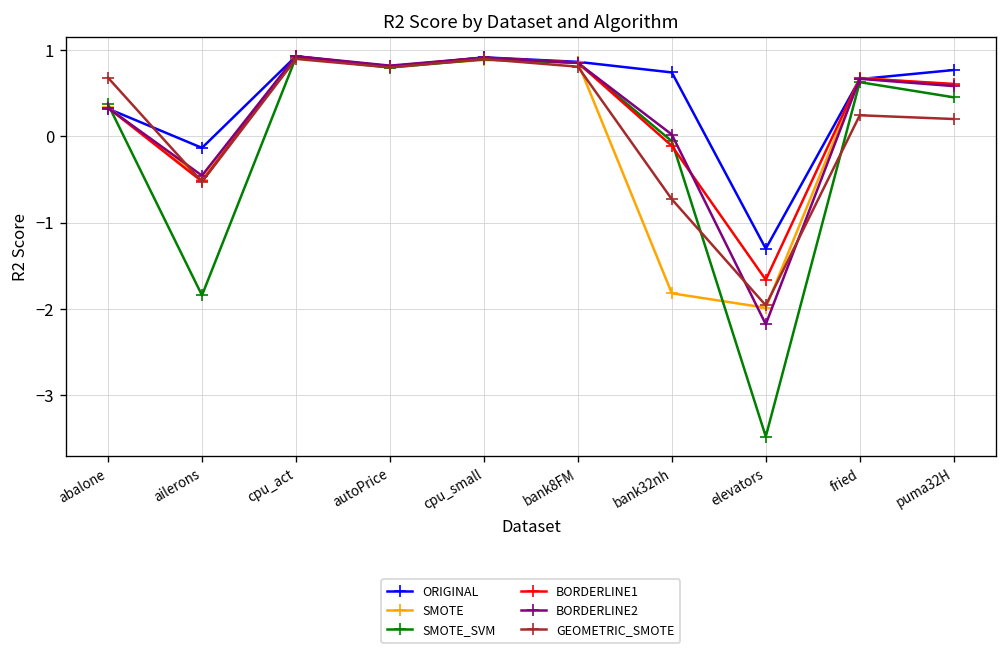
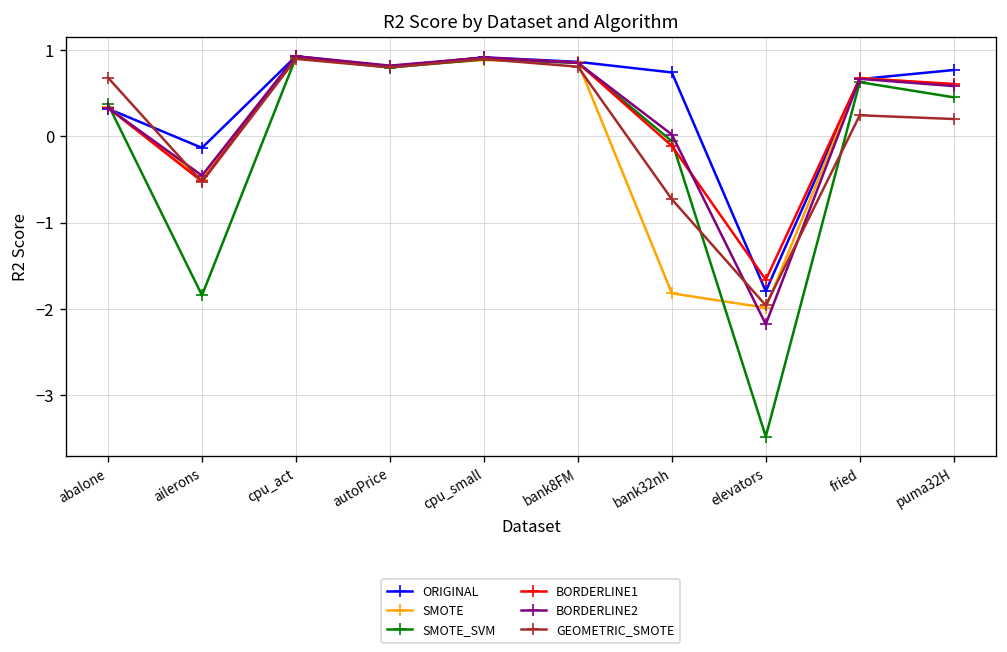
  {
    "ORIGINAL": {
      "ailerons": -0.1,
      "bank32nh": 0.7,
-     "elevators": -1.3,
+     "elevators": -1.8,
      "puma32H": 0.8
    },
    "SMOTE": {
      "bank32nh": -1.8
    },
    "SMOTE_SVM": {
      "ailerons": -1.8,
      "bank32nh": -0.1,
      "elevators": -3.5,
      "puma32H": 0.5
    },
    "BORDERLINE1": {
      "bank32nh": -0.1,
      "elevators": -1.7
    },
    "BORDERLINE2": {
      "ailerons": -0.5,
      "bank32nh": 0.0,
      "elevators": -2.2
    },
    "GEOMETRIC_SMOTE": {
      "abalone": 0.7,
      "bank8FM": 0.8,
      "bank32nh": -0.7,
      "fried": 0.2,
      "puma32H": 0.2
    }
  }
